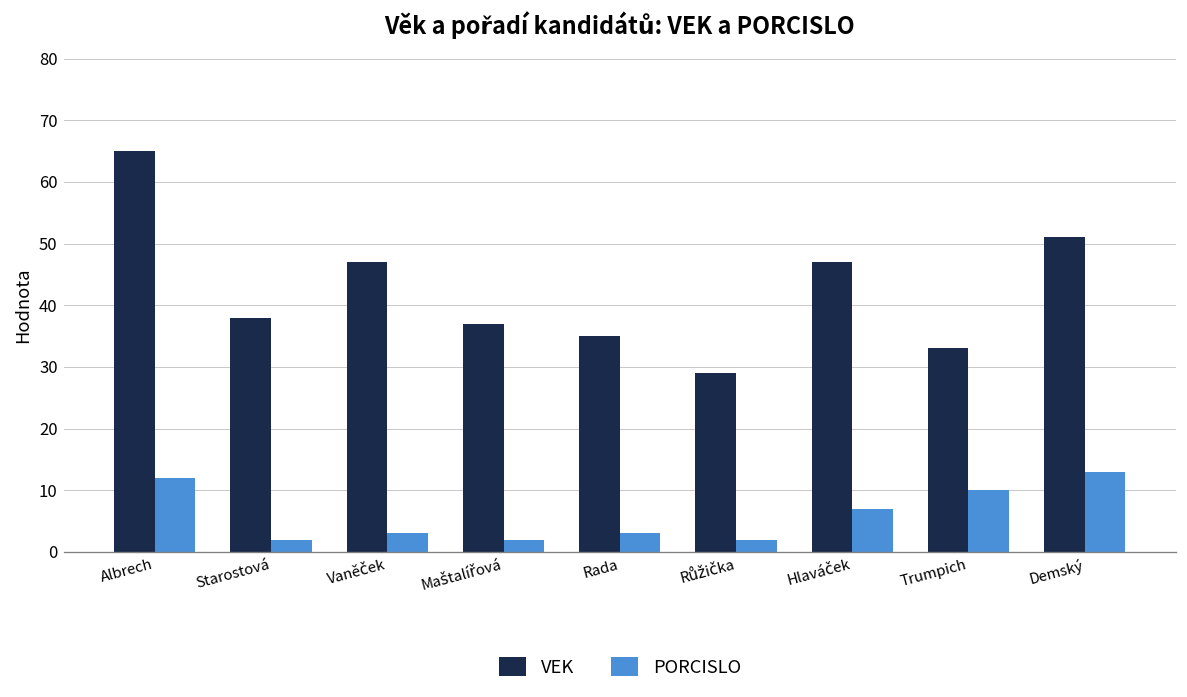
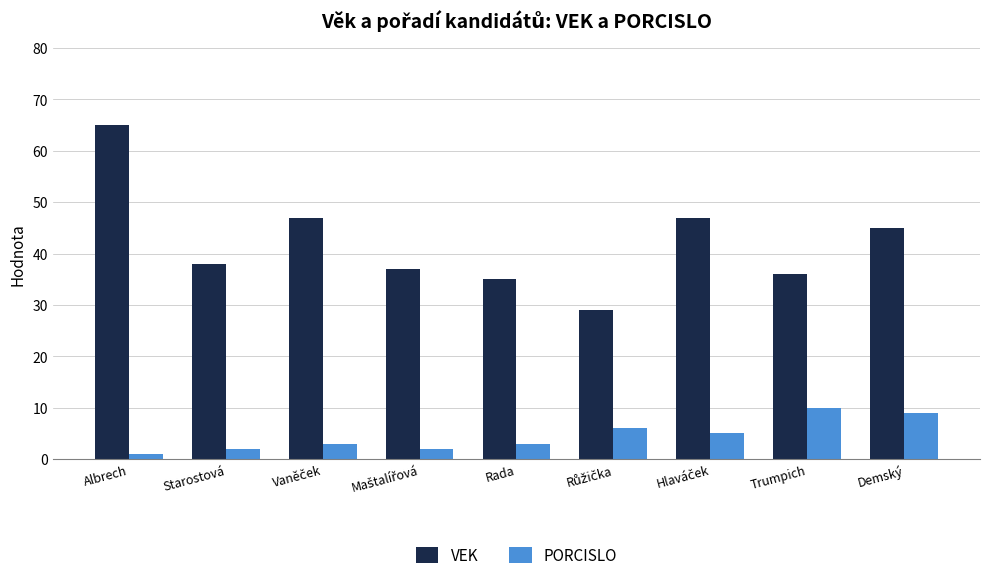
  {
    "VEK": {
      "Albrech": 65,
      "Starostová": 38,
      "Vaněček": 47,
      "Maštalířová": 37,
      "Rada": 35,
      "Růžička": 29,
      "Hlaváček": 47,
-     "Trumpich": 33,
-     "Demský": 51
+     "Trumpich": 36,
+     "Demský": 45
    },
    "PORCISLO": {
-     "Albrech": 12,
+     "Albrech": 1,
      "Starostová": 2,
      "Vaněček": 3,
      "Maštalířová": 2,
      "Rada": 3,
-     "Růžička": 2,
-     "Hlaváček": 7,
+     "Růžička": 6,
+     "Hlaváček": 5,
      "Trumpich": 10,
-     "Demský": 13
+     "Demský": 9
    }
  }
